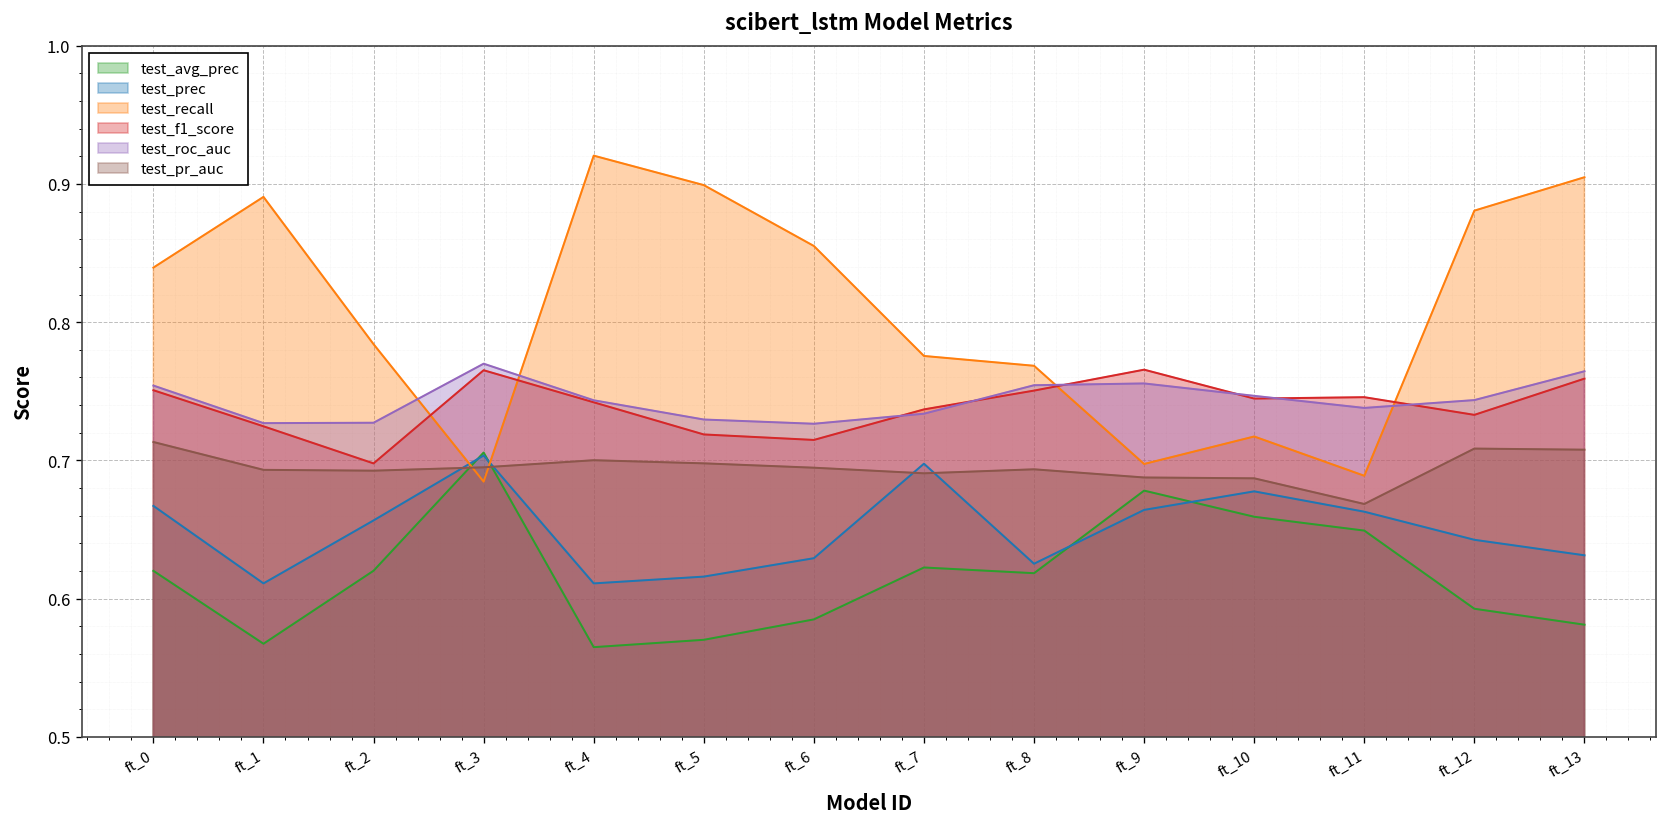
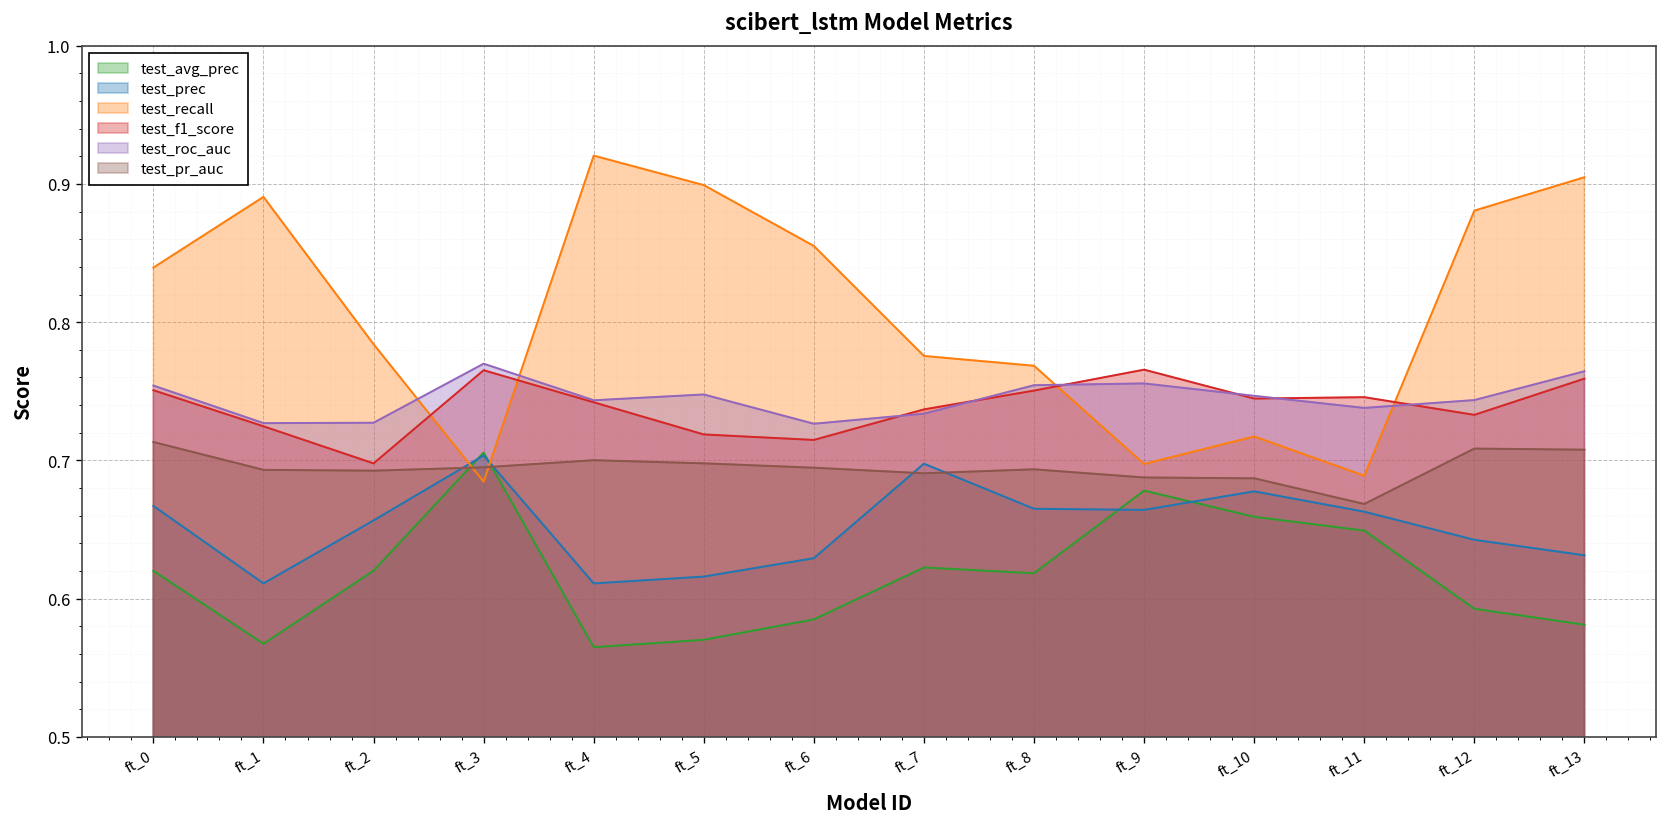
  {
    "test_avg_prec": {
      "ft_0": 0.620,
      "ft_1": 0.567,
      "ft_2": 0.620,
      "ft_4": 0.565,
      "ft_5": 0.570,
      "ft_6": 0.585,
      "ft_7": 0.623,
      "ft_8": 0.618,
      "ft_9": 0.678,
      "ft_10": 0.659,
      "ft_11": 0.649,
      "ft_12": 0.593,
      "ft_13": 0.581
    },
    "test_prec": {
      "ft_0": 0.667,
      "ft_1": 0.611,
      "ft_2": 0.657,
      "ft_4": 0.611,
      "ft_5": 0.616,
      "ft_6": 0.629,
      "ft_7": 0.698,
-     "ft_8": 0.625,
+     "ft_8": 0.665,
      "ft_9": 0.664,
      "ft_10": 0.678,
      "ft_11": 0.663,
      "ft_12": 0.643,
      "ft_13": 0.631
    },
    "test_roc_auc": {
      "ft_0": 0.754,
      "ft_1": 0.727,
      "ft_2": 0.727,
      "ft_3": 0.770,
-     "ft_5": 0.730,
+     "ft_5": 0.748,
      "ft_6": 0.727,
      "ft_7": 0.734,
      "ft_8": 0.754,
      "ft_9": 0.756,
      "ft_11": 0.738,
      "ft_12": 0.744,
      "ft_13": 0.764
    }
  }
